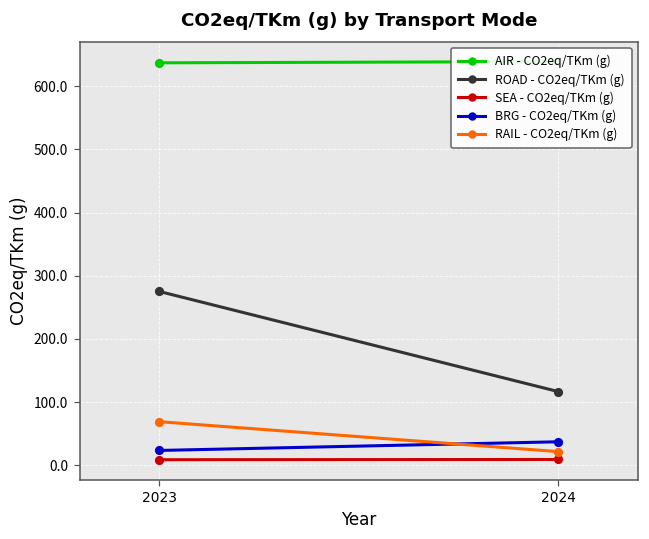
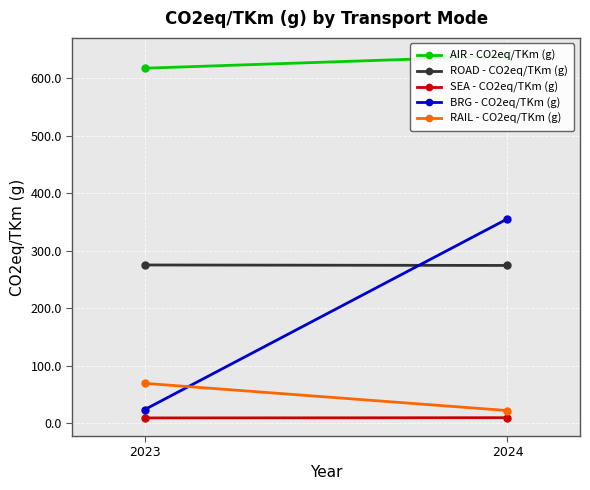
  {
    "AIR - CO2eq/TKm (g)": {
-     "2023": 640
+     "2023": 620
    },
    "ROAD - CO2eq/TKm (g)": {
      "2023": 280,
-     "2024": 120
+     "2024": 270
    },
    "SEA - CO2eq/TKm (g)": {
      "2023": 10,
      "2024": 10
    },
    "BRG - CO2eq/TKm (g)": {
      "2023": 20,
-     "2024": 40
+     "2024": 360
    },
    "RAIL - CO2eq/TKm (g)": {
      "2023": 70,
      "2024": 20
    }
  }
